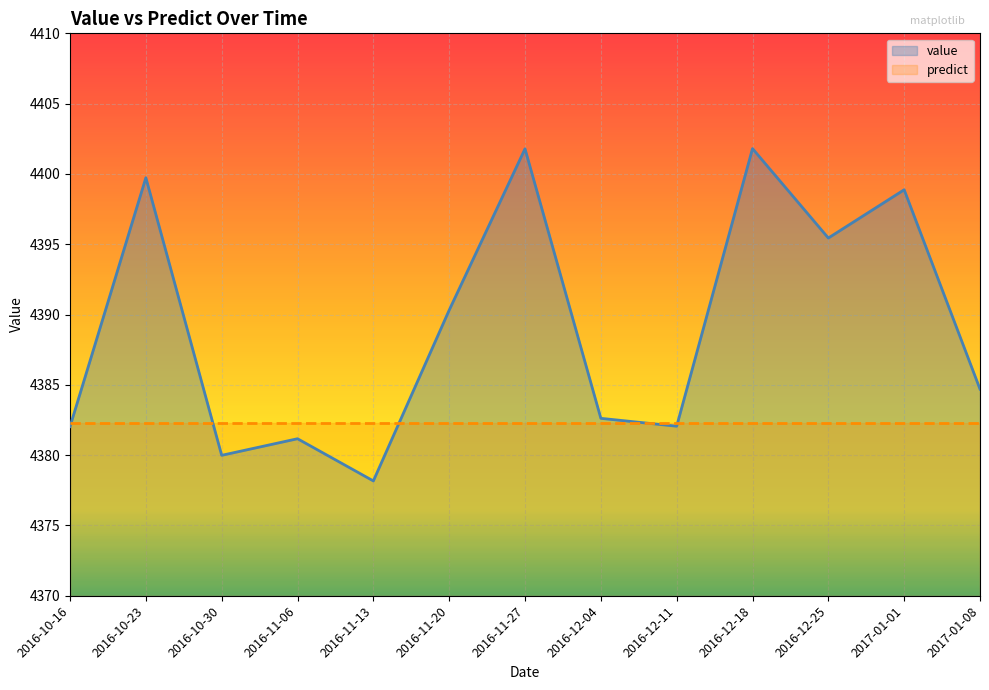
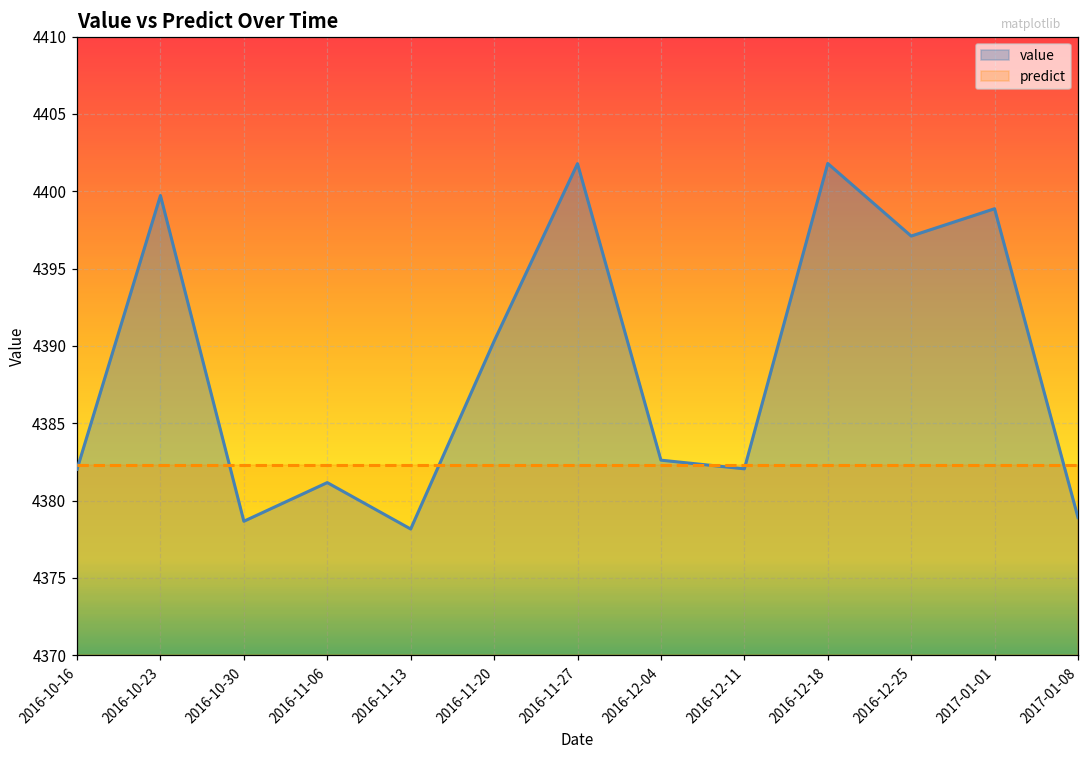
  {
    "value": {
      "2016-10-16": 4382.0,
      "2016-10-23": 4399.7,
-     "2016-10-30": 4380.0,
+     "2016-10-30": 4378.7,
      "2016-11-06": 4381.2,
      "2016-11-13": 4378.2,
      "2016-11-20": 4390.3,
      "2016-11-27": 4401.8,
      "2016-12-04": 4382.6,
      "2016-12-11": 4382.1,
      "2016-12-18": 4401.8,
-     "2016-12-25": 4395.4,
+     "2016-12-25": 4397.1,
      "2017-01-01": 4398.9,
-     "2017-01-08": 4384.7
+     "2017-01-08": 4378.9
    },
    "predict": {
      "2016-10-16": 4382.3,
      "2016-10-23": 4382.3,
      "2016-10-30": 4382.3,
      "2016-11-06": 4382.3,
      "2016-11-13": 4382.3,
      "2016-11-20": 4382.3,
      "2016-11-27": 4382.3,
      "2016-12-04": 4382.3,
      "2016-12-11": 4382.3,
      "2016-12-18": 4382.3,
      "2016-12-25": 4382.3,
      "2017-01-01": 4382.3,
      "2017-01-08": 4382.3
    }
  }
